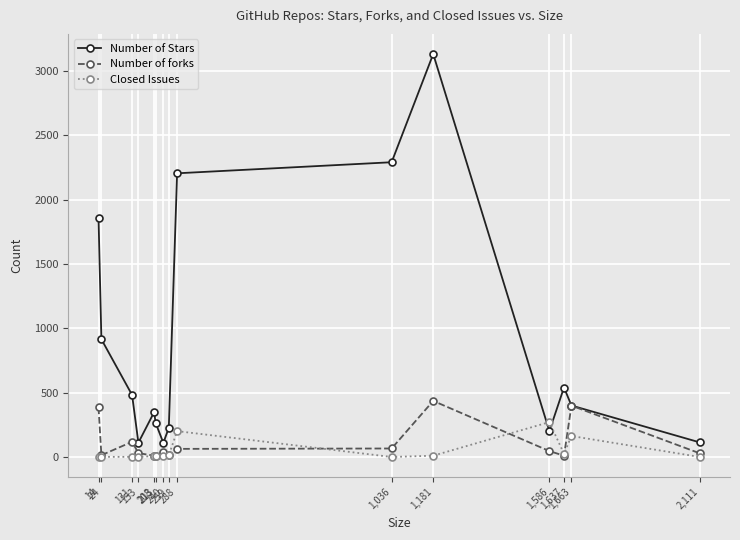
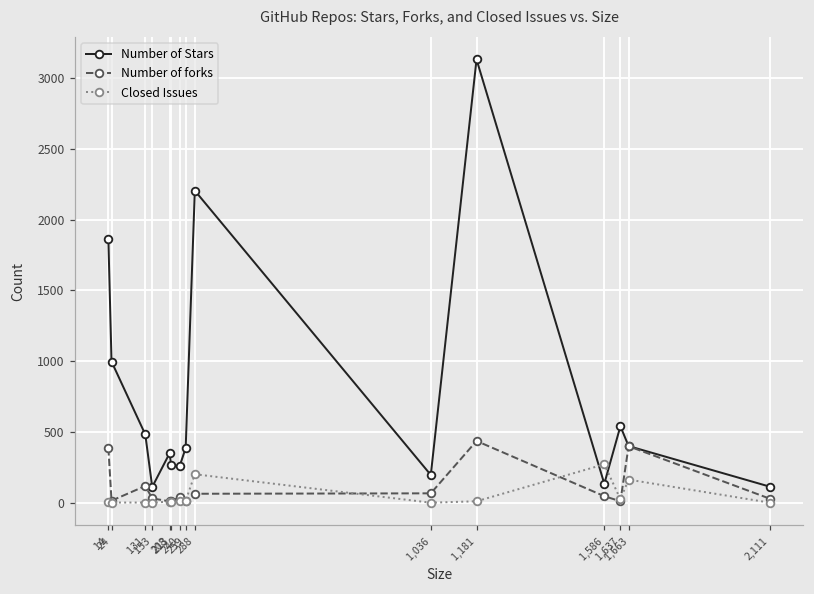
  {
    "Number of Stars": {
      "14": 1860,
-     "24": 920,
+     "24": 1000,
      "131": 480,
      "153": 110,
      "208": 350,
      "213": 270,
-     "240": 110,
-     "259": 230,
+     "240": 260,
+     "259": 390,
      "288": 2210,
-     "1,036": 2290,
+     "1,036": 200,
      "1,181": 3130,
-     "1,586": 200,
+     "1,586": 130,
      "1,637": 540,
      "2,111": 110
    },
    "Number of forks": {
      "14": 390,
      "131": 120,
      "153": 30,
      "240": 40,
      "288": 60,
      "1,036": 70,
      "1,181": 440,
      "1,586": 50,
      "2,111": 30
    },
    "Closed Issues": {
      "14": 0,
      "131": 0,
      "153": 0,
      "240": 10,
      "288": 200,
      "1,036": 0,
      "1,181": 10,
      "1,586": 270,
      "1,663": 160,
      "2,111": 0
    }
  }
